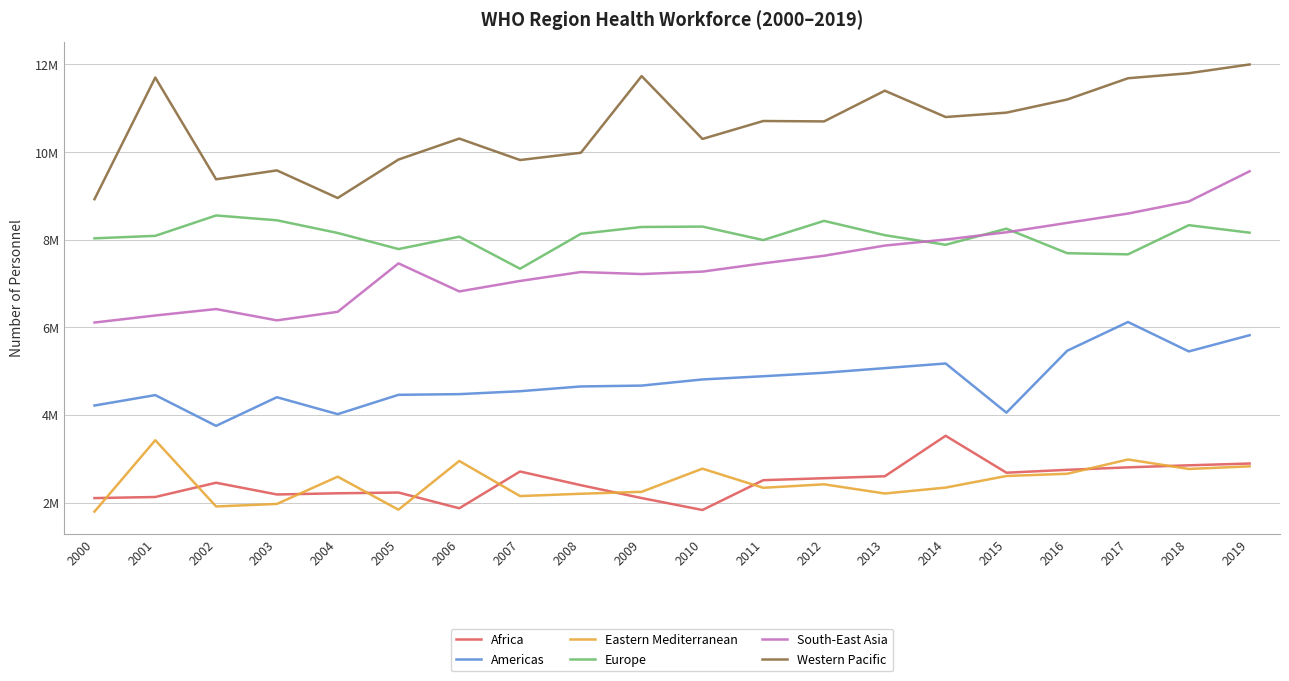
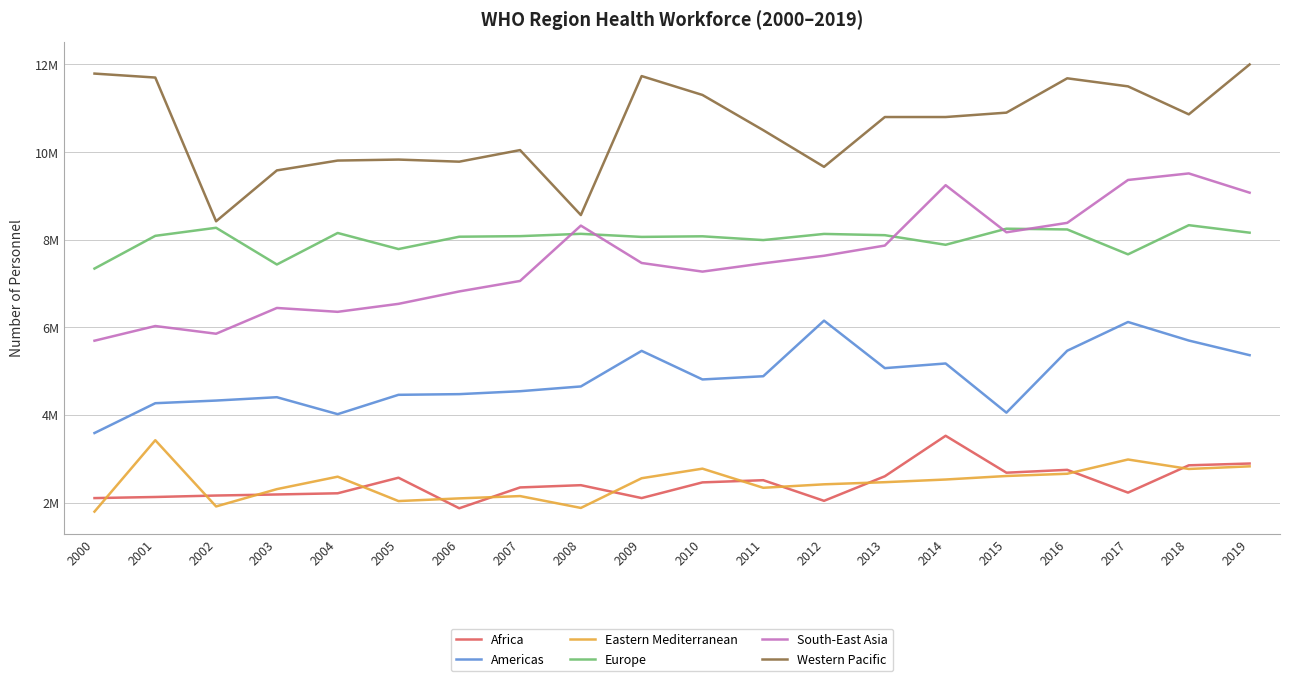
  {
    "Africa": {
      "2000": 2100000,
      "2001": 2100000,
-     "2002": 2500000,
+     "2002": 2200000,
      "2003": 2200000,
      "2004": 2200000,
-     "2005": 2200000,
+     "2005": 2600000,
      "2006": 1900000,
-     "2007": 2700000,
+     "2007": 2300000,
      "2008": 2400000,
      "2009": 2100000,
-     "2010": 1800000,
+     "2010": 2500000,
      "2011": 2500000,
-     "2012": 2600000,
+     "2012": 2000000,
      "2013": 2600000,
      "2014": 3500000,
      "2015": 2700000,
      "2016": 2700000,
-     "2017": 2800000,
+     "2017": 2200000,
      "2018": 2800000,
      "2019": 2900000
    },
    "Americas": {
-     "2000": 4200000,
-     "2001": 4500000,
-     "2002": 3700000,
+     "2000": 3600000,
+     "2001": 4300000,
+     "2002": 4300000,
      "2003": 4400000,
      "2004": 4000000,
      "2005": 4500000,
      "2006": 4500000,
      "2007": 4500000,
      "2008": 4600000,
-     "2009": 4700000,
+     "2009": 5500000,
      "2010": 4800000,
      "2011": 4900000,
-     "2012": 5000000,
+     "2012": 6200000,
      "2013": 5100000,
      "2014": 5200000,
      "2015": 4100000,
      "2016": 5500000,
      "2017": 6100000,
-     "2018": 5400000,
-     "2019": 5800000
+     "2018": 5700000,
+     "2019": 5400000
    },
    "Eastern Mediterranean": {
      "2000": 1800000,
      "2001": 3400000,
      "2002": 1900000,
-     "2003": 2000000,
+     "2003": 2300000,
      "2004": 2600000,
-     "2005": 1800000,
-     "2006": 2900000,
+     "2005": 2000000,
+     "2006": 2100000,
      "2007": 2100000,
-     "2008": 2200000,
-     "2009": 2200000,
+     "2008": 1900000,
+     "2009": 2600000,
      "2010": 2800000,
      "2011": 2300000,
      "2012": 2400000,
-     "2013": 2200000,
-     "2014": 2300000,
+     "2013": 2500000,
+     "2014": 2500000,
      "2015": 2600000,
      "2016": 2700000,
      "2017": 3000000,
      "2018": 2800000,
      "2019": 2800000
    },
    "Europe": {
-     "2000": 8000000,
+     "2000": 7300000,
      "2001": 8100000,
-     "2002": 8600000,
-     "2003": 8400000,
+     "2002": 8300000,
+     "2003": 7400000,
      "2004": 8200000,
      "2005": 7800000,
      "2006": 8100000,
-     "2007": 7300000,
+     "2007": 8100000,
      "2008": 8100000,
-     "2009": 8300000,
-     "2010": 8300000,
+     "2009": 8100000,
+     "2010": 8100000,
      "2011": 8000000,
-     "2012": 8400000,
+     "2012": 8100000,
      "2013": 8100000,
      "2014": 7900000,
      "2015": 8300000,
-     "2016": 7700000,
+     "2016": 8200000,
      "2017": 7700000,
      "2018": 8300000,
      "2019": 8200000
    },
    "South-East Asia": {
-     "2000": 6100000,
-     "2001": 6300000,
-     "2002": 6400000,
-     "2003": 6200000,
+     "2000": 5700000,
+     "2001": 6000000,
+     "2002": 5900000,
+     "2003": 6400000,
      "2004": 6400000,
-     "2005": 7500000,
+     "2005": 6500000,
      "2006": 6800000,
      "2007": 7100000,
-     "2008": 7300000,
-     "2009": 7200000,
+     "2008": 8300000,
+     "2009": 7500000,
      "2010": 7300000,
      "2011": 7500000,
      "2012": 7600000,
      "2013": 7900000,
-     "2014": 8000000,
+     "2014": 9200000,
      "2015": 8200000,
      "2016": 8400000,
-     "2017": 8600000,
-     "2018": 8900000,
-     "2019": 9600000
+     "2017": 9400000,
+     "2018": 9500000,
+     "2019": 9100000
    },
    "Western Pacific": {
-     "2000": 8900000,
+     "2000": 11800000,
      "2001": 11700000,
-     "2002": 9400000,
+     "2002": 8400000,
      "2003": 9600000,
-     "2004": 9000000,
+     "2004": 9800000,
      "2005": 9800000,
-     "2006": 10300000,
-     "2007": 9800000,
-     "2008": 10000000,
+     "2006": 9800000,
+     "2007": 10000000,
+     "2008": 8600000,
      "2009": 11700000,
-     "2010": 10300000,
-     "2011": 10700000,
-     "2012": 10700000,
-     "2013": 11400000,
+     "2010": 11300000,
+     "2011": 10500000,
+     "2012": 9700000,
+     "2013": 10800000,
      "2014": 10800000,
      "2015": 10900000,
-     "2016": 11200000,
-     "2017": 11700000,
-     "2018": 11800000,
+     "2016": 11700000,
+     "2017": 11500000,
+     "2018": 10900000,
      "2019": 12000000
    }
  }
